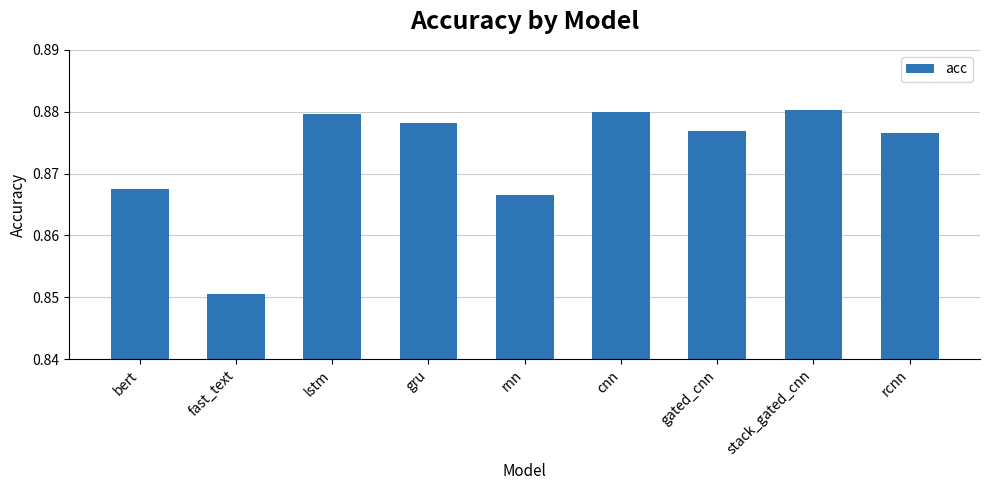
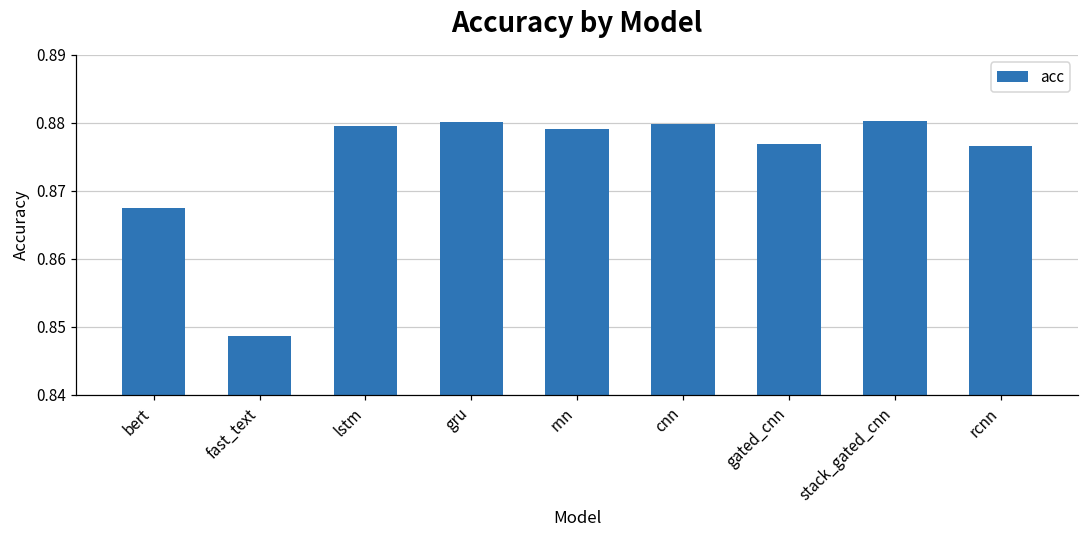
  {
    "bert": 0.868,
-   "fast_text": 0.851,
+   "fast_text": 0.849,
    "lstm": 0.880,
-   "gru": 0.878,
-   "rnn": 0.867,
+   "gru": 0.880,
+   "rnn": 0.879,
    "cnn": 0.880,
    "gated_cnn": 0.877,
    "stack_gated_cnn": 0.880,
    "rcnn": 0.877
  }
